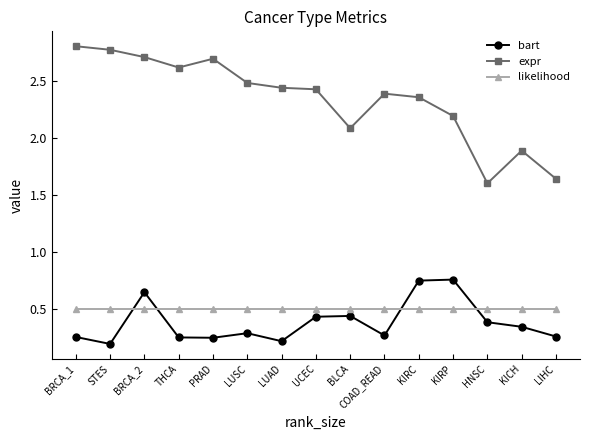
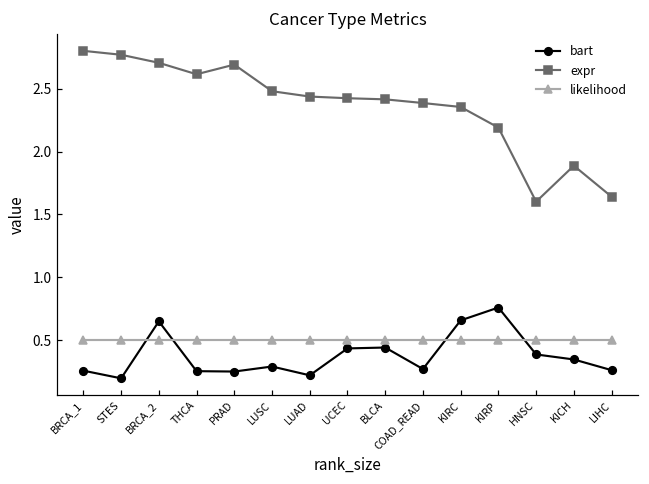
  {
    "bart": {
      "BRCA_1": 0.26,
      "STES": 0.20,
      "BRCA_2": 0.65,
      "THCA": 0.25,
      "PRAD": 0.25,
      "LUSC": 0.29,
      "LUAD": 0.22,
      "UCEC": 0.43,
      "BLCA": 0.44,
      "COAD_READ": 0.27,
-     "KIRC": 0.75,
+     "KIRC": 0.66,
      "KIRP": 0.76,
      "HNSC": 0.39,
      "KICH": 0.35,
      "LIHC": 0.26
    },
    "expr": {
      "BRCA_1": 2.80,
      "STES": 2.77,
      "BRCA_2": 2.71,
      "THCA": 2.61,
      "PRAD": 2.69,
      "LUSC": 2.48,
      "LUAD": 2.44,
      "UCEC": 2.42,
-     "BLCA": 2.08,
+     "BLCA": 2.41,
      "COAD_READ": 2.39,
      "KIRC": 2.35,
      "KIRP": 2.19,
      "HNSC": 1.60,
      "KICH": 1.89,
      "LIHC": 1.64
    },
    "likelihood": {
      "BRCA_1": 0.50,
      "STES": 0.50,
      "BRCA_2": 0.50,
      "THCA": 0.50,
      "PRAD": 0.50,
      "LUSC": 0.50,
      "LUAD": 0.50,
      "UCEC": 0.50,
      "BLCA": 0.50,
      "COAD_READ": 0.50,
      "KIRC": 0.50,
      "KIRP": 0.50,
      "HNSC": 0.50,
      "KICH": 0.50,
      "LIHC": 0.50
    }
  }
